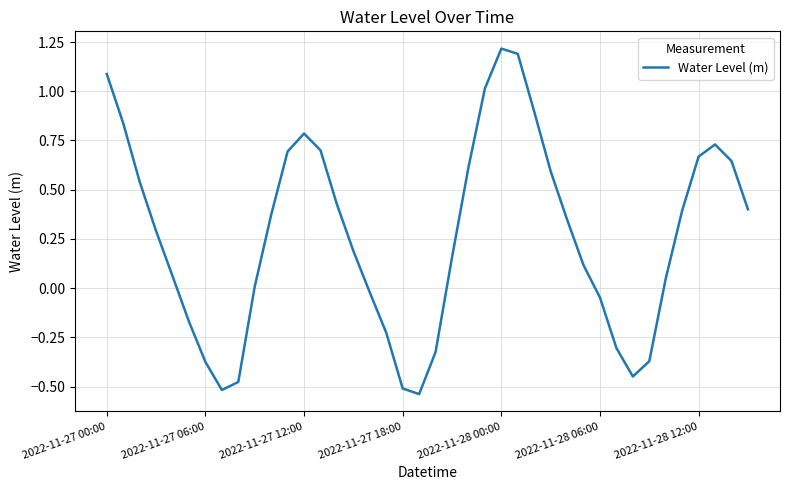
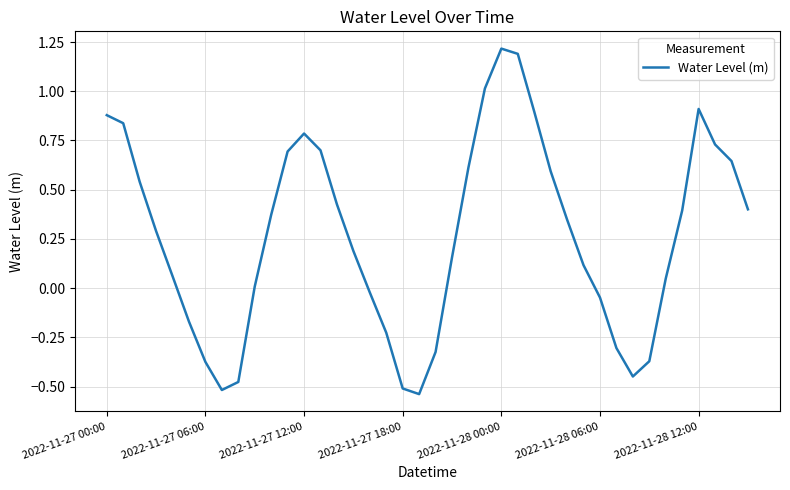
  {
-   "2022-11-27 00:00": 1.09,
+   "2022-11-27 00:00": 0.88,
    "2022-11-27 06:00": -0.38,
    "2022-11-27 12:00": 0.79,
    "2022-11-27 18:00": -0.51,
    "2022-11-28 00:00": 1.22,
    "2022-11-28 06:00": -0.05,
-   "2022-11-28 12:00": 0.67
+   "2022-11-28 12:00": 0.91
  }
